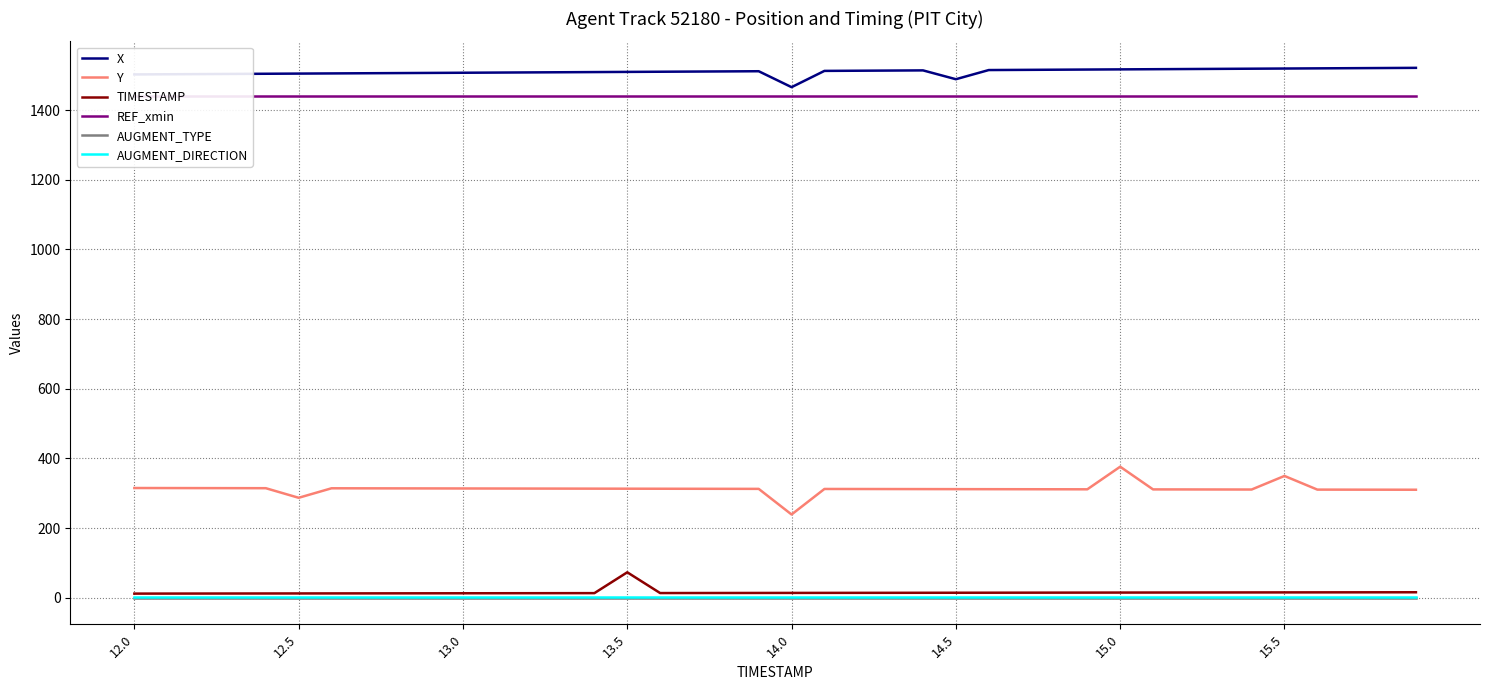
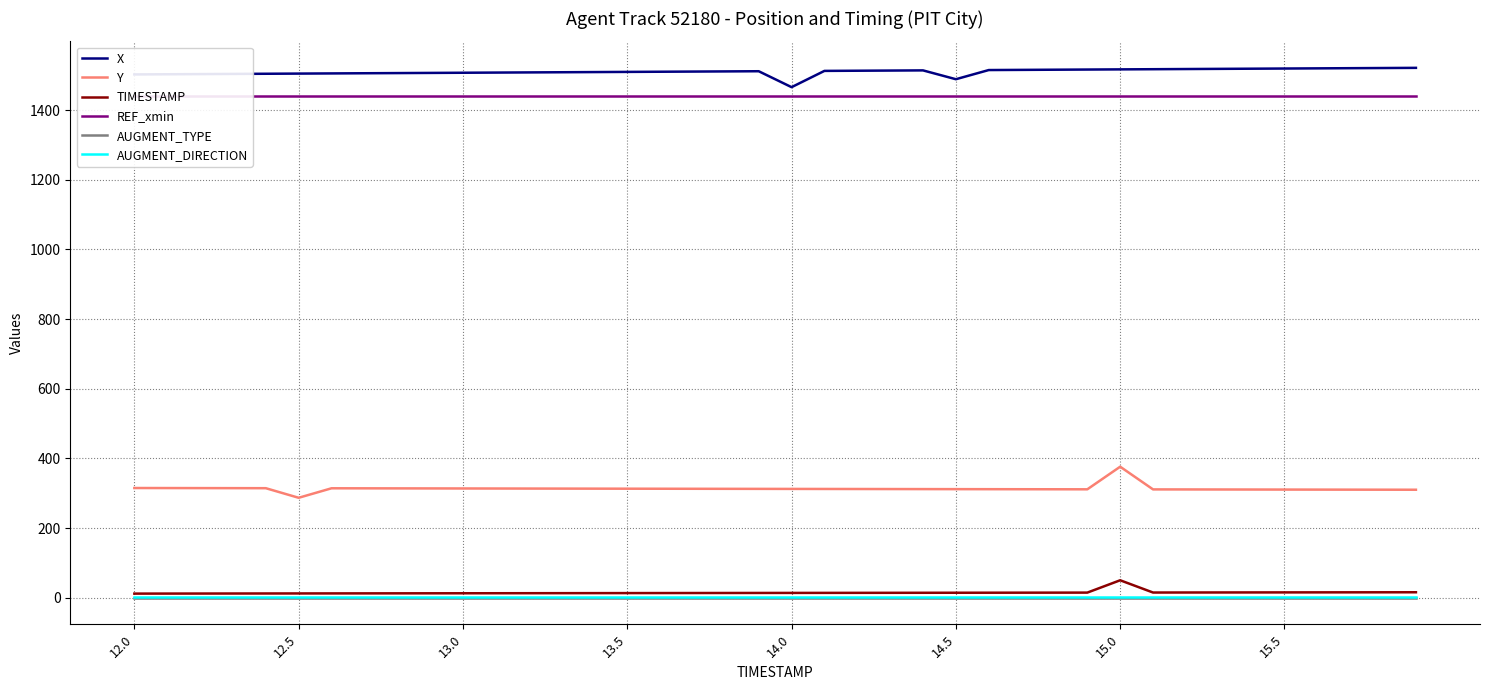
  {
    "X": {
      "12.5": 1500,
      "13.0": 1510,
      "13.5": 1510,
      "14.0": 1470,
      "14.5": 1490,
      "15.0": 1520,
      "15.5": 1520
    },
    "Y": {
      "12.0": 320,
      "12.5": 290,
      "13.0": 310,
      "13.5": 310,
-     "14.0": 240,
+     "14.0": 310,
      "14.5": 310,
      "15.0": 380,
-     "15.5": 350
+     "15.5": 310
    },
    "TIMESTAMP": {
      "12.0": 10,
      "12.5": 10,
      "13.0": 10,
-     "13.5": 70,
+     "13.5": 10,
      "14.0": 10,
      "14.5": 10,
-     "15.0": 20,
+     "15.0": 50,
      "15.5": 20
    },
    "REF_xmin": {
      "12.5": 1440,
      "13.0": 1440,
      "13.5": 1440,
      "14.0": 1440,
      "14.5": 1440,
      "15.0": 1440,
      "15.5": 1440
    }
  }
